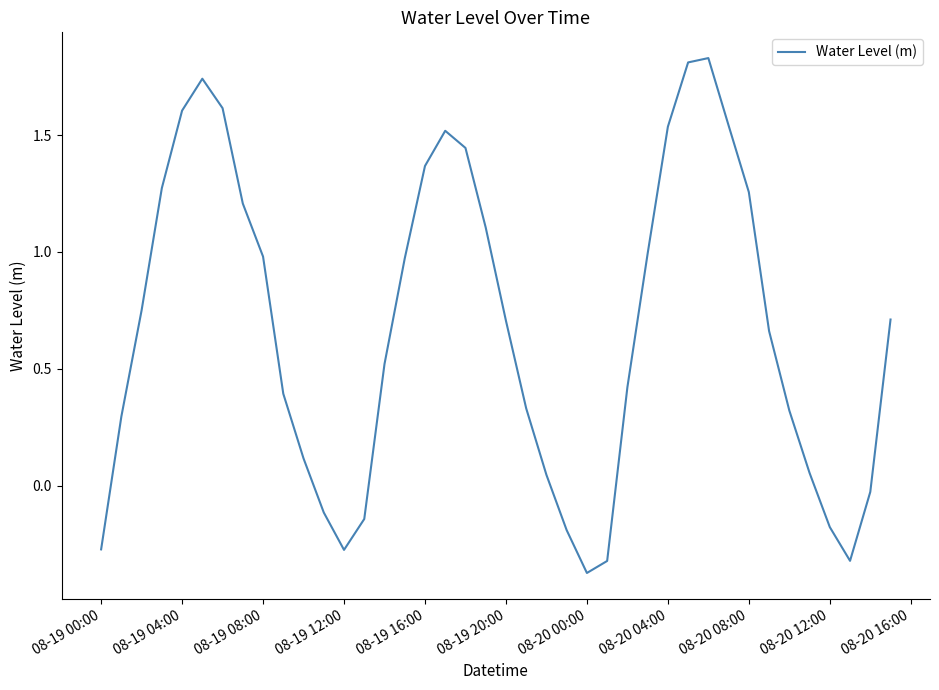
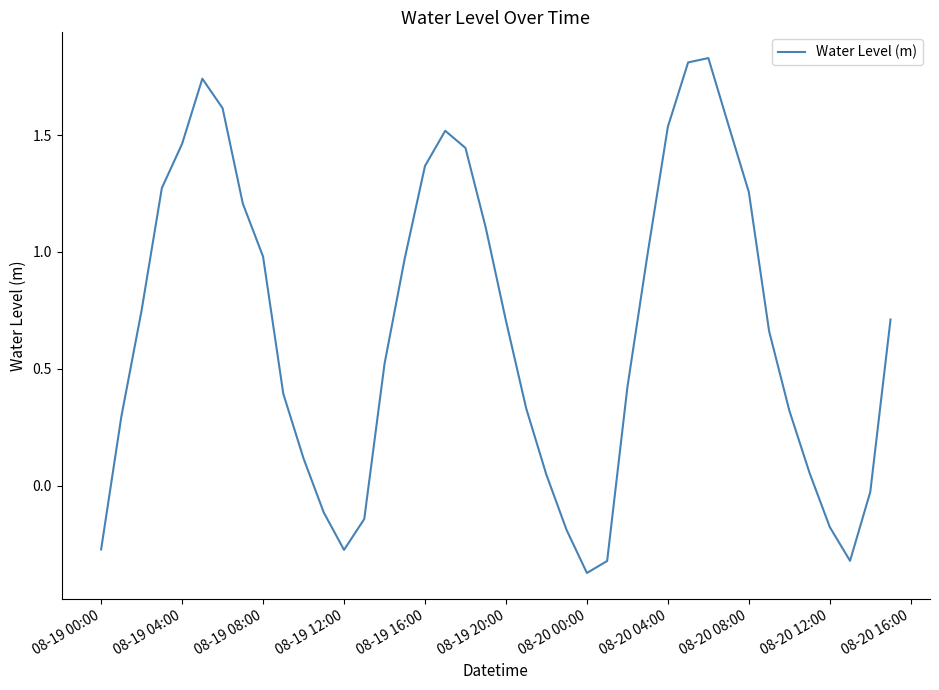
  {
    "08-19 00:00": -0.27,
-   "08-19 04:00": 1.60,
+   "08-19 04:00": 1.46,
    "08-19 08:00": 0.98,
    "08-19 12:00": -0.27,
    "08-19 16:00": 1.37,
    "08-19 20:00": 0.71,
    "08-20 00:00": -0.37,
    "08-20 04:00": 1.54,
    "08-20 08:00": 1.26,
    "08-20 12:00": -0.18
  }
